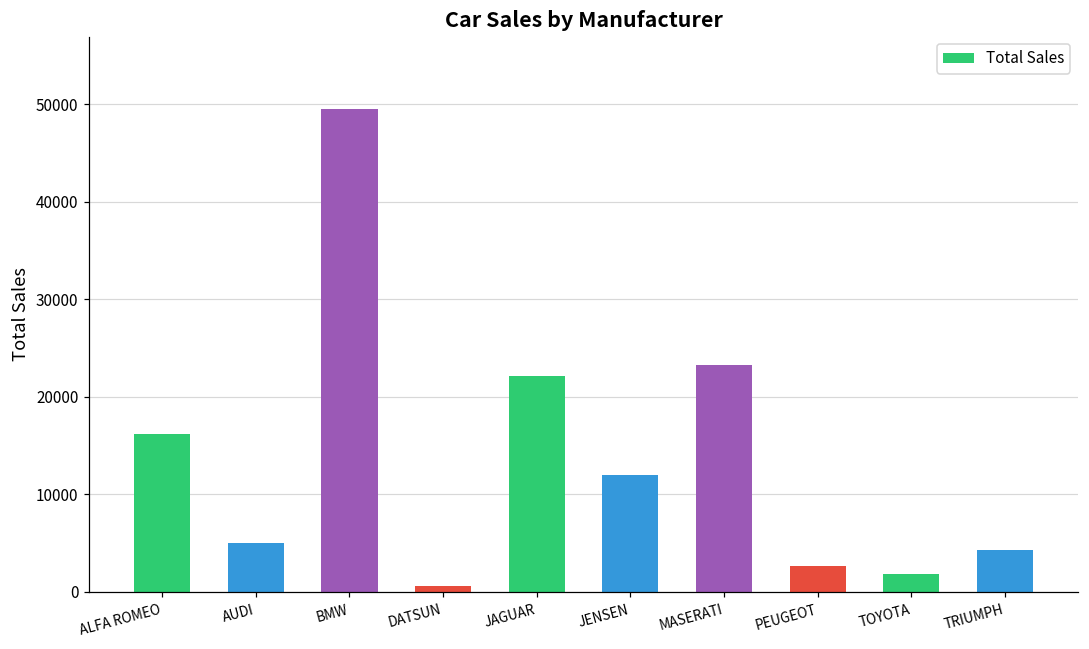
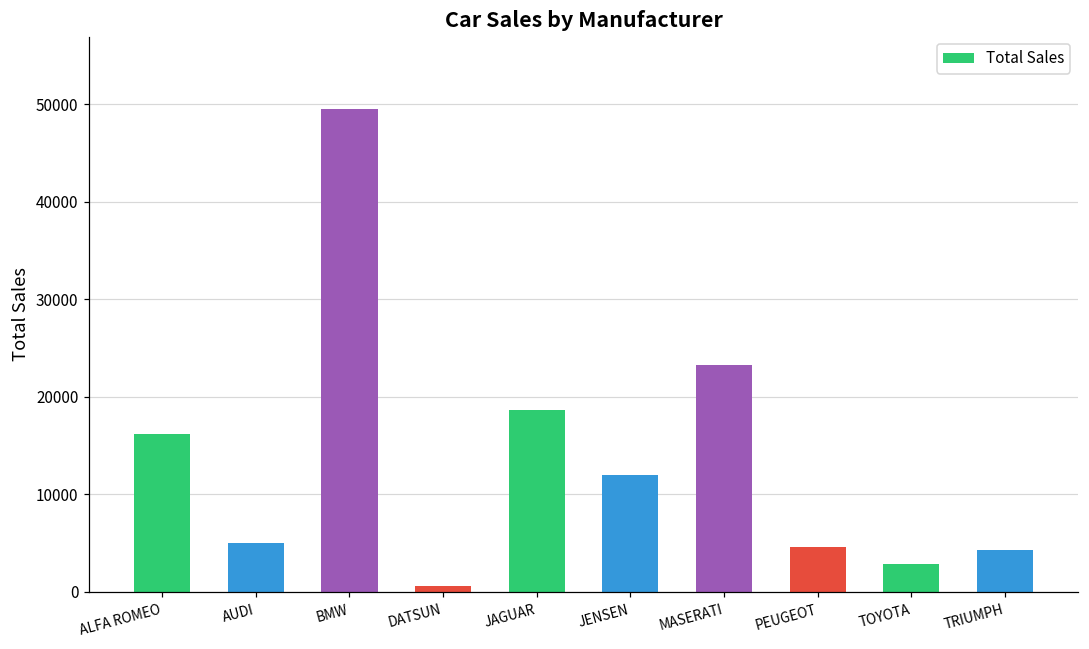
  {
    "ALFA ROMEO": 16000,
    "AUDI": 5000,
    "BMW": 50000,
    "DATSUN": 1000,
-   "JAGUAR": 22000,
+   "JAGUAR": 19000,
    "JENSEN": 12000,
    "MASERATI": 23000,
-   "PEUGEOT": 3000,
-   "TOYOTA": 2000,
+   "PEUGEOT": 5000,
+   "TOYOTA": 3000,
    "TRIUMPH": 4000
  }
